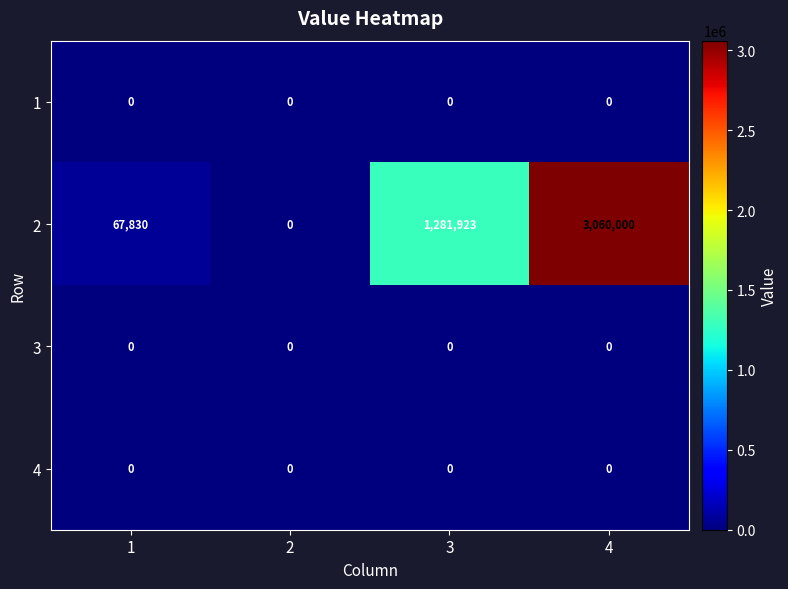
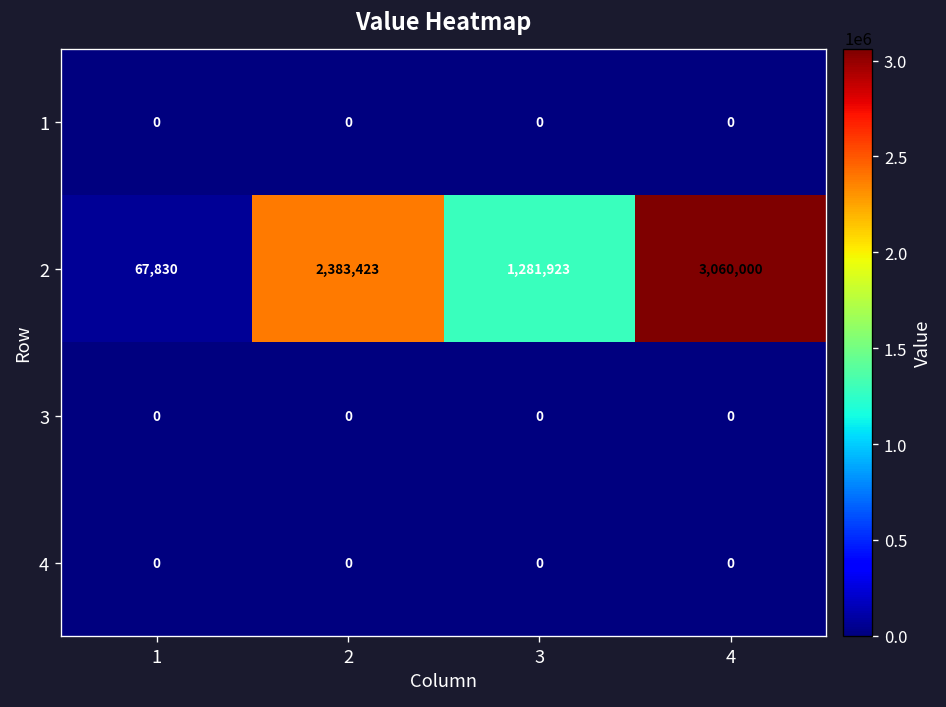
  {
    "1": {
      "1": "0",
      "2": "0",
      "3": "0",
      "4": "0"
    },
    "2": {
      "1": "67,830",
-     "2": "0",
+     "2": "2,383,423",
      "3": "1,281,923",
      "4": "3,060,000"
    },
    "3": {
      "1": "0",
      "2": "0",
      "3": "0",
      "4": "0"
    },
    "4": {
      "1": "0",
      "2": "0",
      "3": "0",
      "4": "0"
    }
  }
